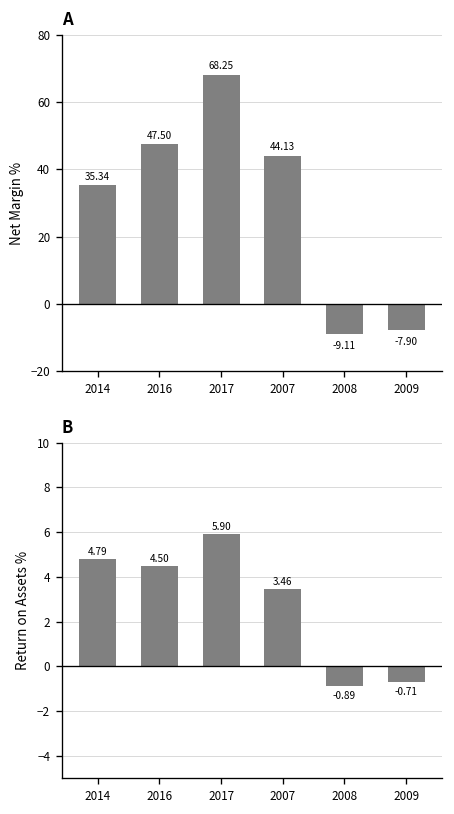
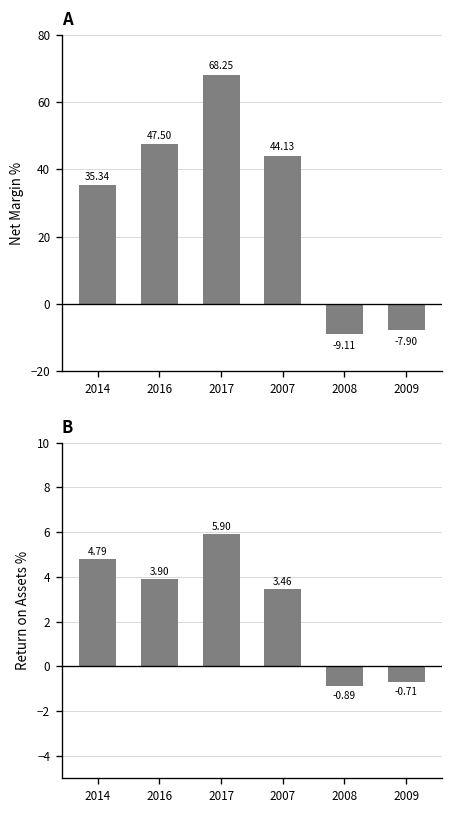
  {
    "A": {
      "2014": 35.34,
      "2016": 47.50,
      "2017": 68.25,
      "2007": 44.13,
      "2008": -9.11,
      "2009": -7.90
    },
    "B": {
      "2014": 4.79,
-     "2016": 4.50,
+     "2016": 3.90,
      "2017": 5.90,
      "2007": 3.46,
      "2008": -0.89,
      "2009": -0.71
    }
  }
